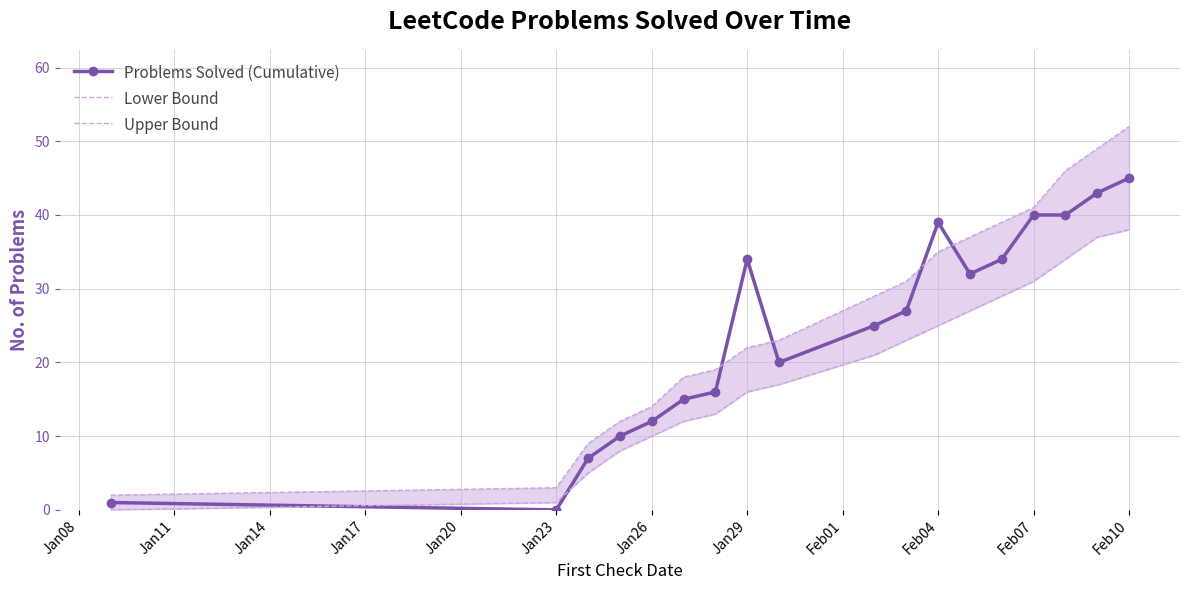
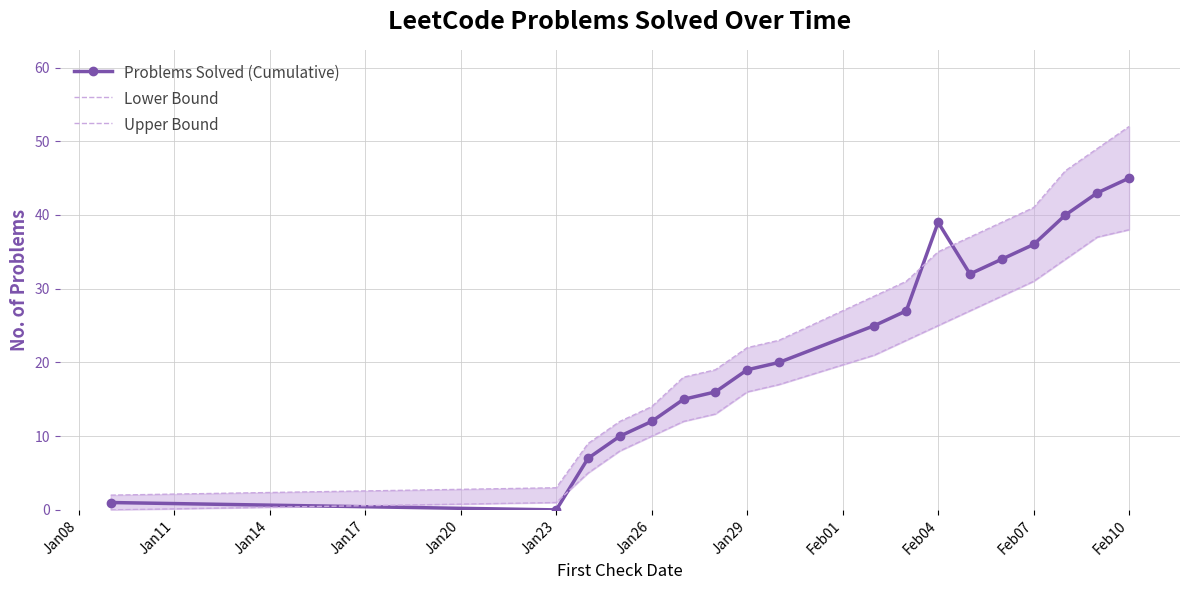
  {
    "Problems Solved (Cumulative)": {
      "Jan23": 0,
      "Jan26": 12,
-     "Jan29": 34,
+     "Jan29": 19,
      "Feb04": 39,
-     "Feb07": 40,
+     "Feb07": 36,
      "Feb10": 45
    }
  }
